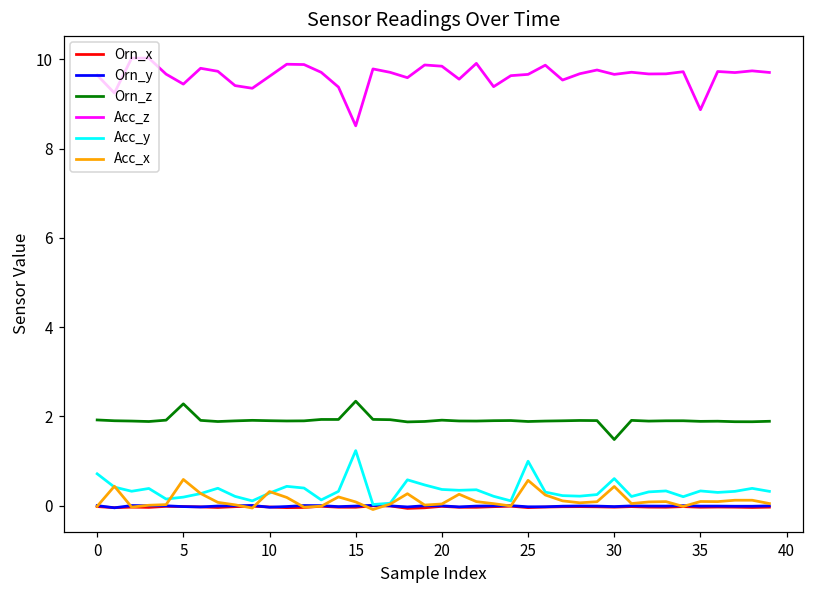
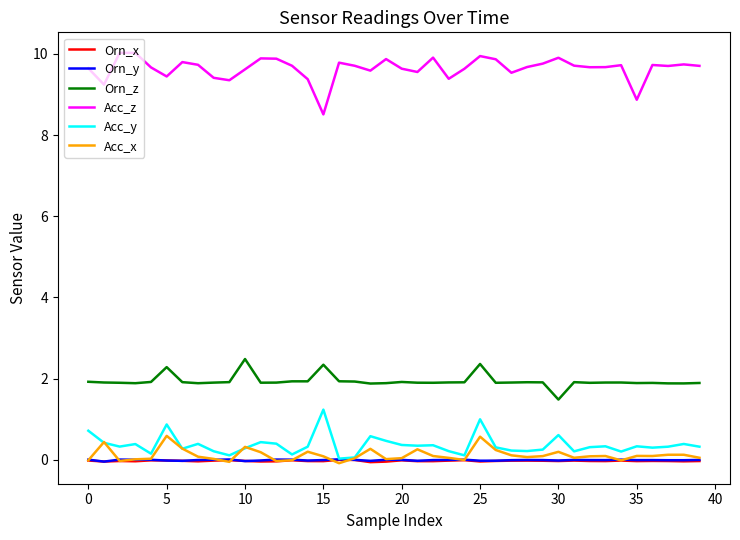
  {
    "Orn_z": {
      "0": 1.9,
      "5": 2.3,
-     "10": 1.9,
+     "10": 2.5,
      "15": 2.3,
      "20": 1.9,
-     "25": 1.9,
+     "25": 2.4,
      "30": 1.5,
      "35": 1.9
    },
    "Acc_z": {
      "5": 9.4,
      "10": 9.6,
      "15": 8.5,
-     "20": 9.8,
-     "25": 9.7,
-     "30": 9.7,
+     "20": 9.6,
+     "25": 9.9,
+     "30": 9.9,
      "35": 8.9
    },
    "Acc_y": {
      "0": 0.7,
-     "5": 0.2,
+     "5": 0.9,
      "15": 1.2,
      "20": 0.4,
      "25": 1.0,
      "30": 0.6,
      "35": 0.3
    },
    "Acc_x": {
      "5": 0.6,
      "15": 0.1,
      "25": 0.6,
-     "30": 0.4,
+     "30": 0.2,
      "35": 0.1
    }
  }
